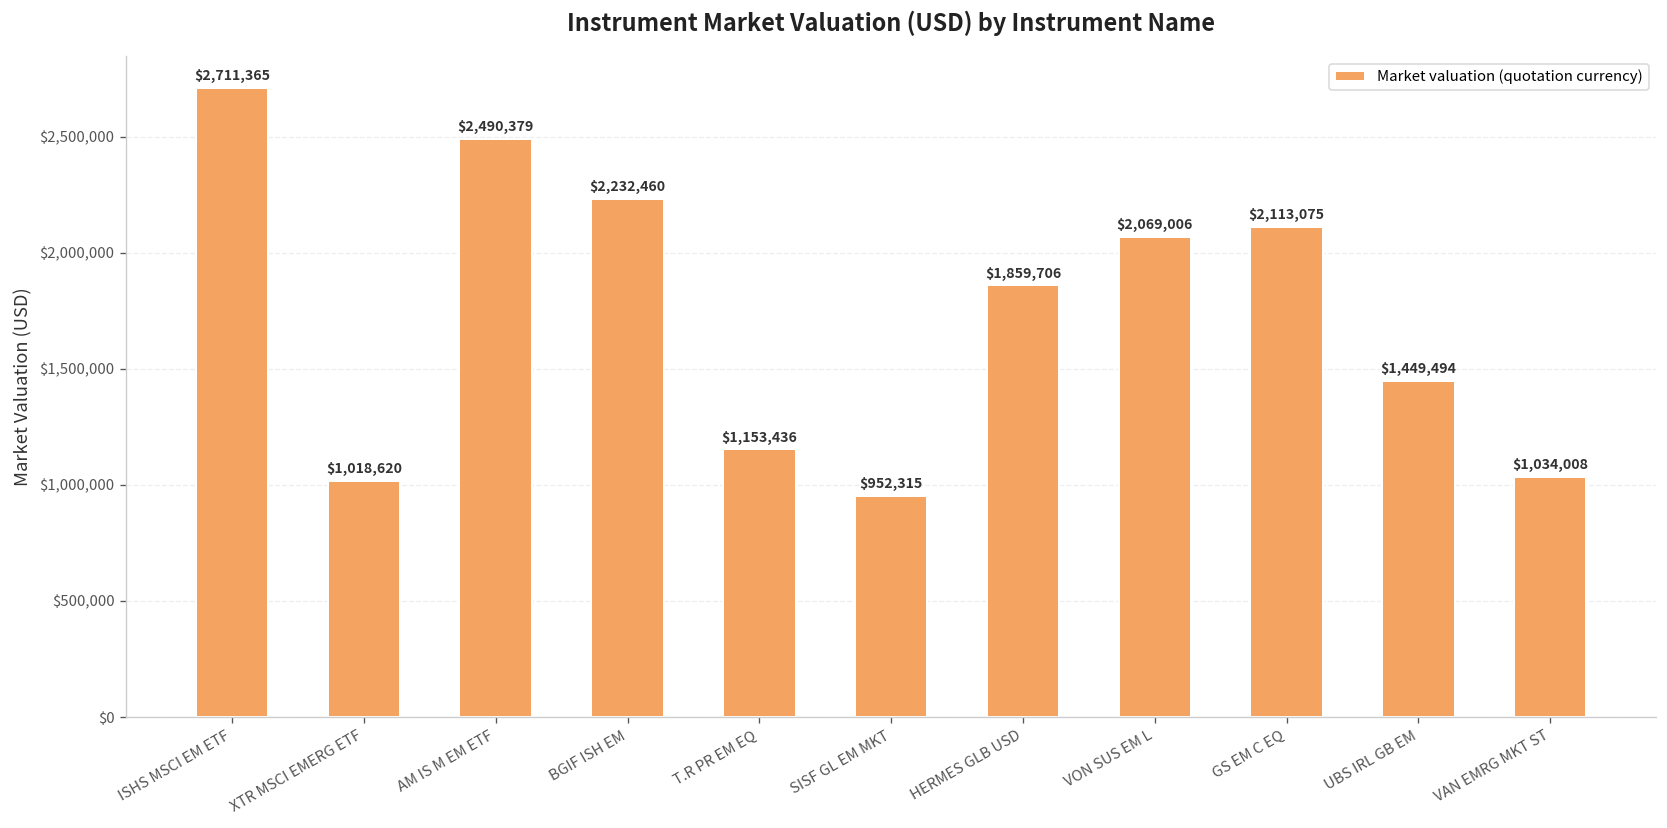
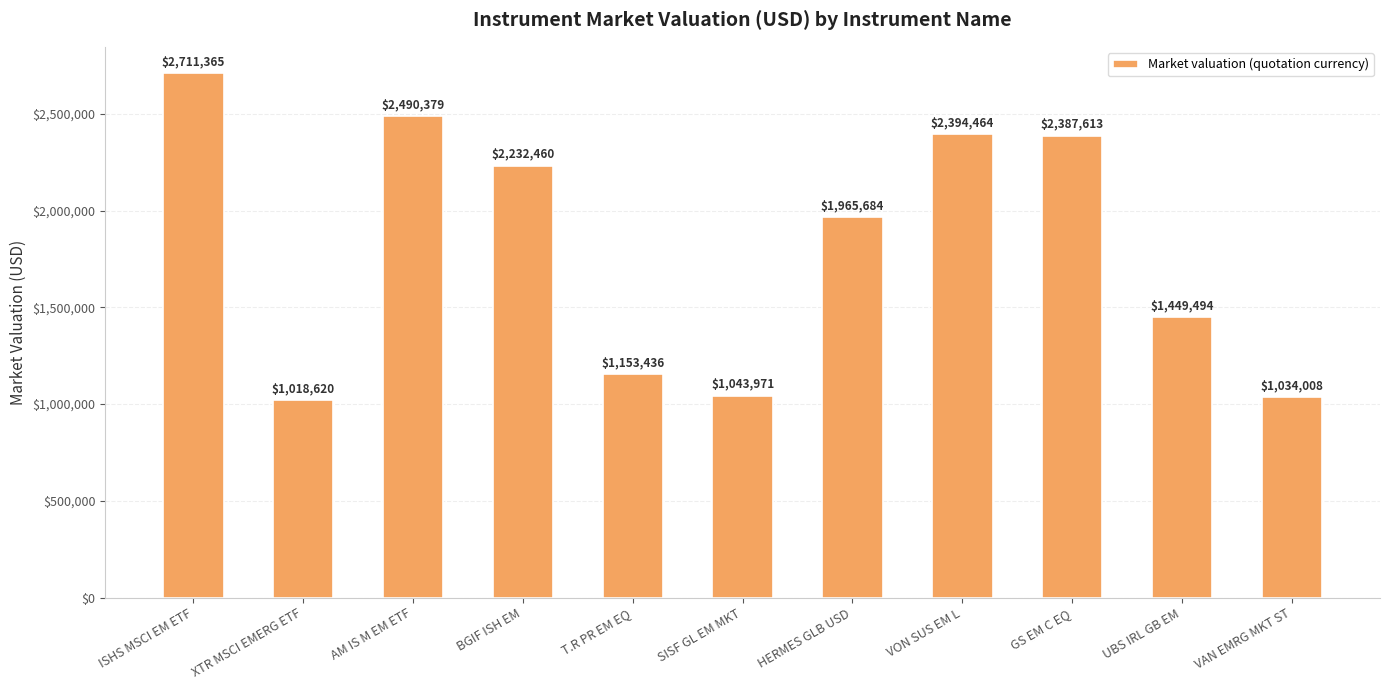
  {
    "ISHS MSCI EM ETF": "$2,711,365",
    "XTR MSCI EMERG ETF": "$1,018,620",
    "AM IS M EM ETF": "$2,490,379",
    "BGIF ISH EM": "$2,232,460",
    "T.R PR EM EQ": "$1,153,436",
-   "SISF GL EM MKT": "$952,315",
-   "HERMES GLB USD": "$1,859,706",
-   "VON SUS EM L": "$2,069,006",
-   "GS EM C EQ": "$2,113,075",
+   "SISF GL EM MKT": "$1,043,971",
+   "HERMES GLB USD": "$1,965,684",
+   "VON SUS EM L": "$2,394,464",
+   "GS EM C EQ": "$2,387,613",
    "UBS IRL GB EM": "$1,449,494",
    "VAN EMRG MKT ST": "$1,034,008"
  }
